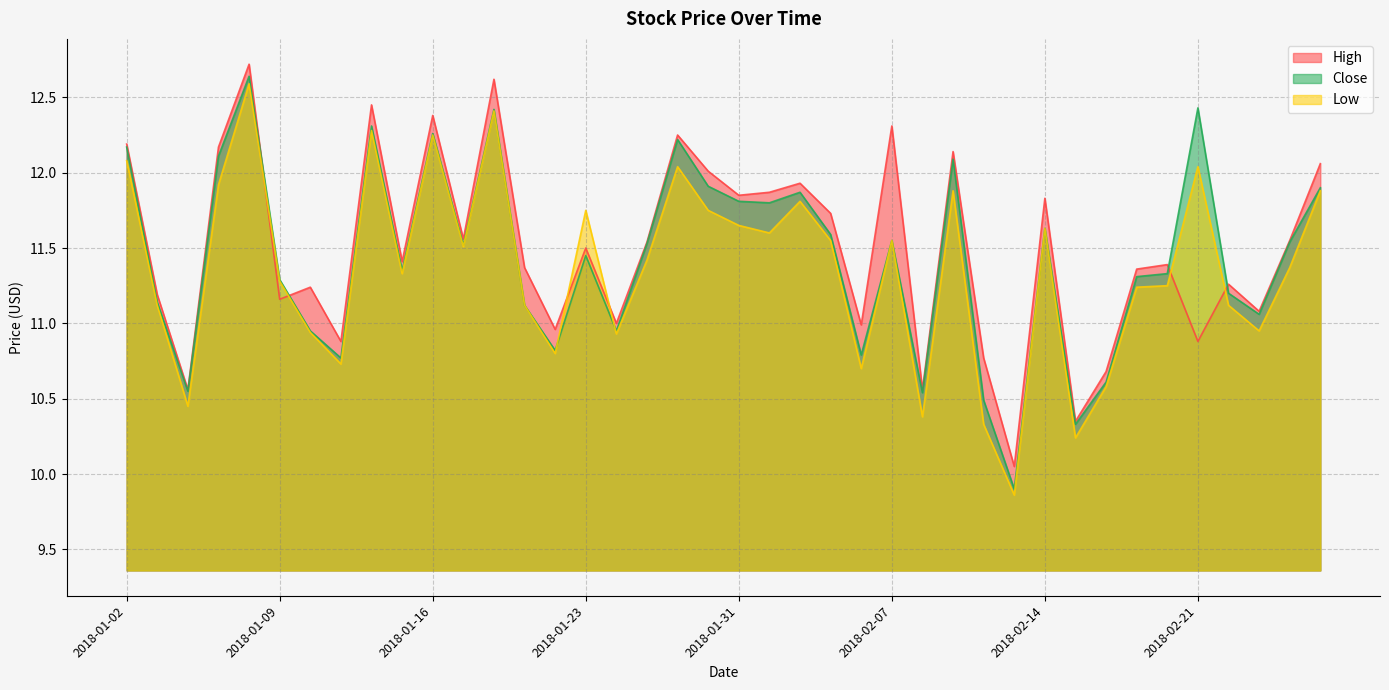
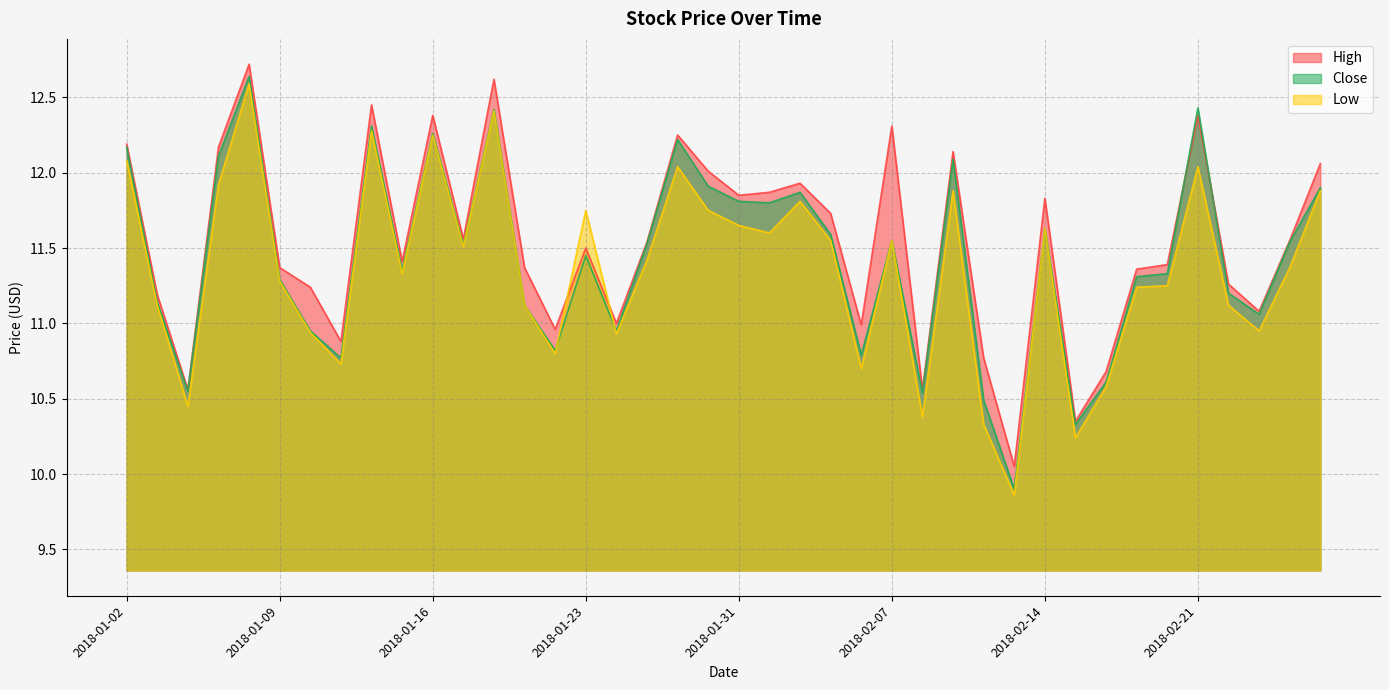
  {
    "High": {
      "2018-01-02": 12.19,
-     "2018-01-09": 11.16,
+     "2018-01-09": 11.37,
      "2018-01-16": 12.38,
      "2018-01-23": 11.50,
      "2018-01-31": 11.85,
      "2018-02-07": 12.31,
      "2018-02-14": 11.83,
-     "2018-02-21": 10.88
+     "2018-02-21": 12.38
    },
    "Close": {
      "2018-01-02": 12.17,
      "2018-01-23": 11.45,
      "2018-01-31": 11.81,
      "2018-02-21": 12.43
    },
    "Low": {
      "2018-01-02": 12.08,
      "2018-01-23": 11.75,
      "2018-01-31": 11.65,
      "2018-02-21": 12.04
    }
  }
